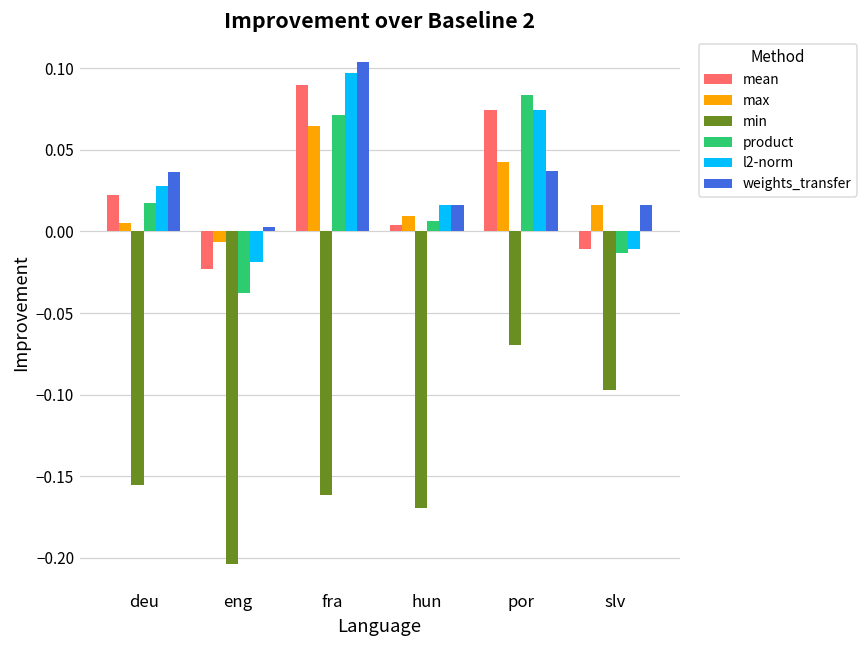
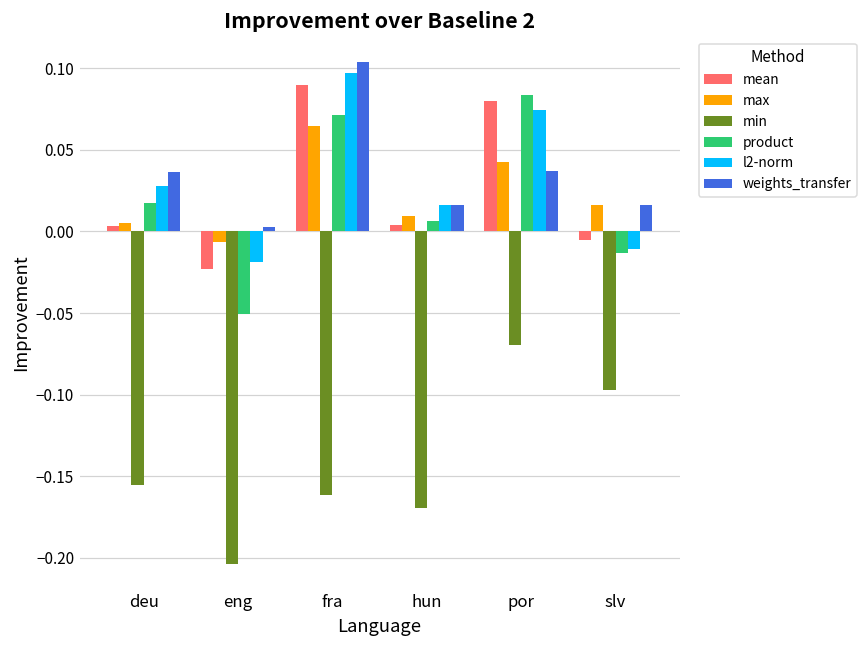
  {
    "mean": {
-     "deu": 0.023,
+     "deu": 0.003,
      "eng": -0.023,
      "fra": 0.090,
      "hun": 0.004,
-     "por": 0.074,
-     "slv": -0.011
+     "por": 0.080,
+     "slv": -0.005
    },
    "max": {
      "deu": 0.005,
      "eng": -0.006,
      "fra": 0.065,
      "hun": 0.010,
      "por": 0.043,
      "slv": 0.016
    },
    "min": {
      "deu": -0.156,
      "eng": -0.204,
      "fra": -0.161,
      "hun": -0.169,
      "por": -0.070,
      "slv": -0.097
    },
    "product": {
      "deu": 0.018,
-     "eng": -0.038,
+     "eng": -0.050,
      "fra": 0.071,
      "hun": 0.006,
      "por": 0.084,
      "slv": -0.013
    },
    "l2-norm": {
      "deu": 0.028,
      "eng": -0.019,
      "fra": 0.097,
      "hun": 0.016,
      "por": 0.074,
      "slv": -0.011
    },
    "weights_transfer": {
      "deu": 0.036,
      "eng": 0.003,
      "fra": 0.104,
      "hun": 0.016,
      "por": 0.037,
      "slv": 0.016
    }
  }
